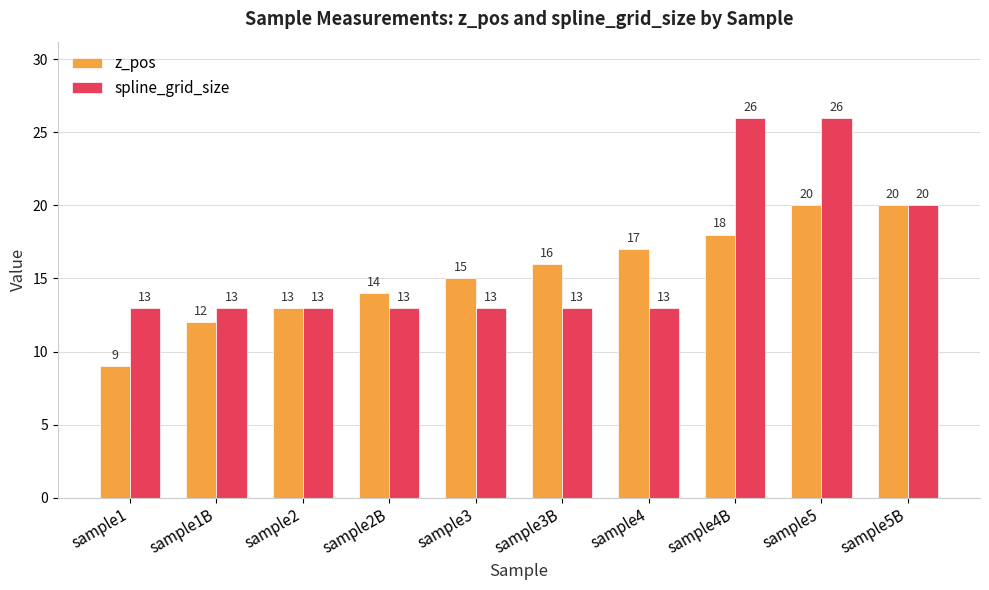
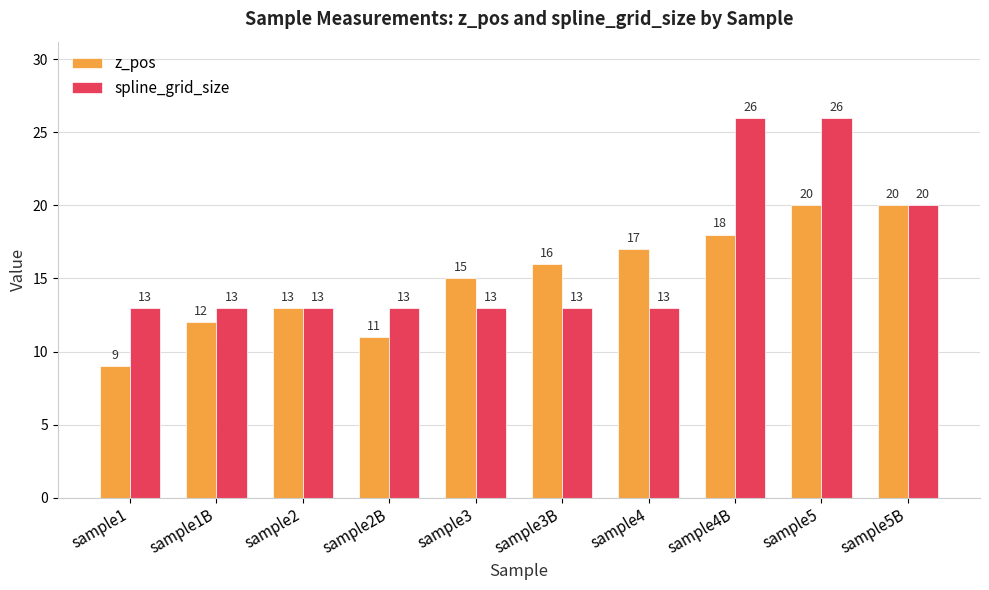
  {
    "z_pos": {
      "sample1": 9,
      "sample1B": 12,
      "sample2": 13,
-     "sample2B": 14,
+     "sample2B": 11,
      "sample3": 15,
      "sample3B": 16,
      "sample4": 17,
      "sample4B": 18,
      "sample5": 20,
      "sample5B": 20
    },
    "spline_grid_size": {
      "sample1": 13,
      "sample1B": 13,
      "sample2": 13,
      "sample2B": 13,
      "sample3": 13,
      "sample3B": 13,
      "sample4": 13,
      "sample4B": 26,
      "sample5": 26,
      "sample5B": 20
    }
  }
